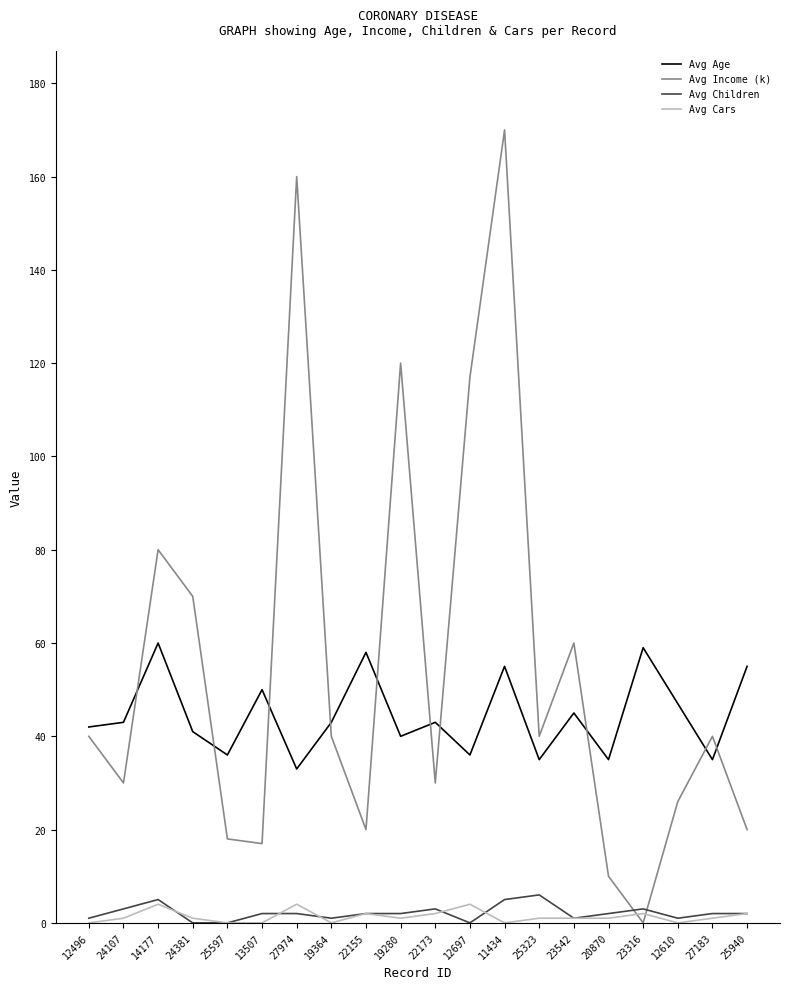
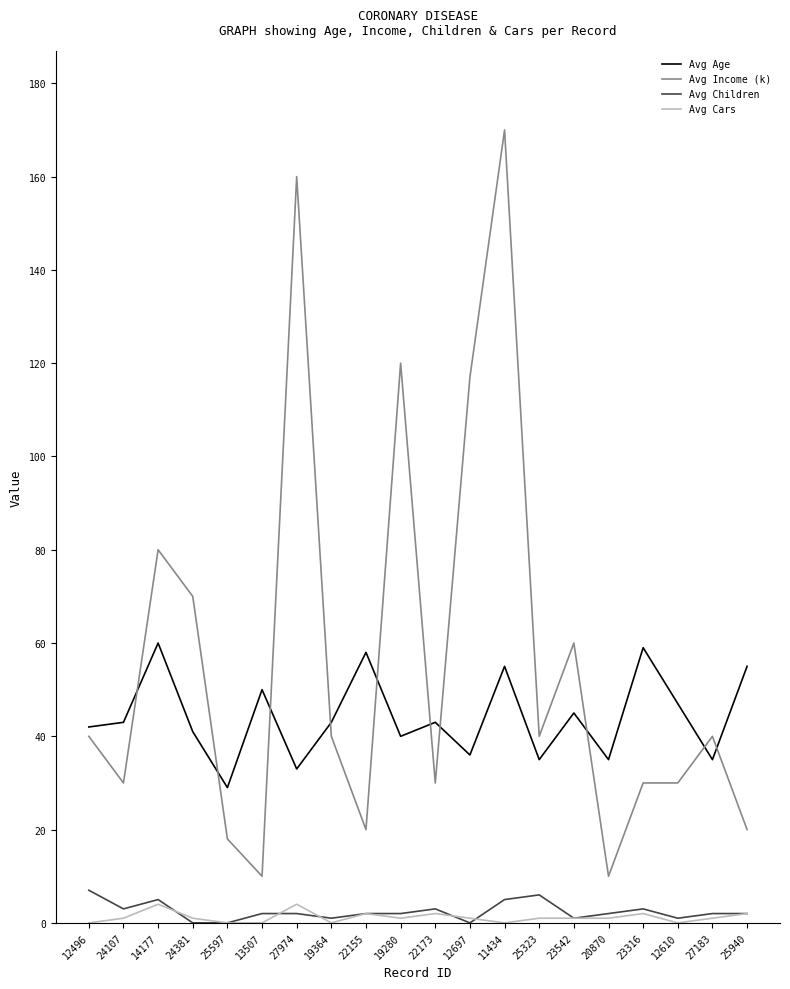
  {
    "Avg Age": {
      "12496": 42,
      "24107": 43,
      "14177": 60,
      "24381": 41,
-     "25597": 36,
+     "25597": 29,
      "13507": 50,
      "27974": 33,
      "19364": 43,
      "22155": 58,
      "19280": 40,
      "22173": 43,
      "12697": 36,
      "11434": 55,
      "25323": 35,
      "23542": 45,
      "20870": 35,
      "23316": 59,
      "12610": 47,
      "27183": 35,
      "25940": 55
    },
    "Avg Income (k)": {
      "12496": 40,
      "24107": 30,
      "14177": 80,
      "24381": 70,
      "25597": 18,
-     "13507": 17,
+     "13507": 10,
      "27974": 160,
      "19364": 40,
      "22155": 20,
      "19280": 120,
      "22173": 30,
      "12697": 117,
      "11434": 170,
      "25323": 40,
      "23542": 60,
      "20870": 10,
-     "23316": 0,
-     "12610": 26,
+     "23316": 30,
+     "12610": 30,
      "27183": 40,
      "25940": 20
    },
    "Avg Children": {
-     "12496": 1,
+     "12496": 7,
      "24107": 3,
      "14177": 5,
      "24381": 0,
      "13507": 2,
      "27974": 2,
      "19364": 1,
      "19280": 2,
      "22173": 3,
      "12697": 0,
      "11434": 5,
      "25323": 6,
      "20870": 2,
      "23316": 3,
      "12610": 1,
      "27183": 2
    },
    "Avg Cars": {
      "12496": 0,
      "24107": 1,
      "14177": 4,
      "24381": 1,
      "13507": 0,
      "27974": 4,
      "19364": 0,
      "19280": 1,
      "22173": 2,
-     "12697": 4,
+     "12697": 1,
      "11434": 0,
      "25323": 1,
      "20870": 1,
      "23316": 2,
      "12610": 0,
      "27183": 1
    }
  }
